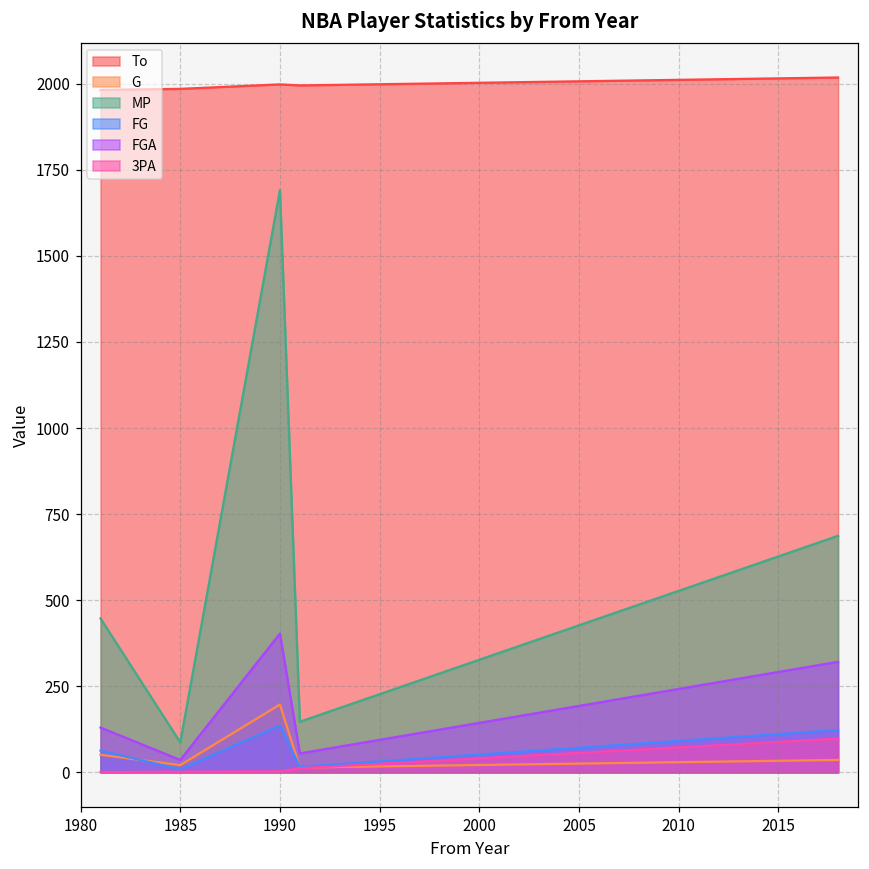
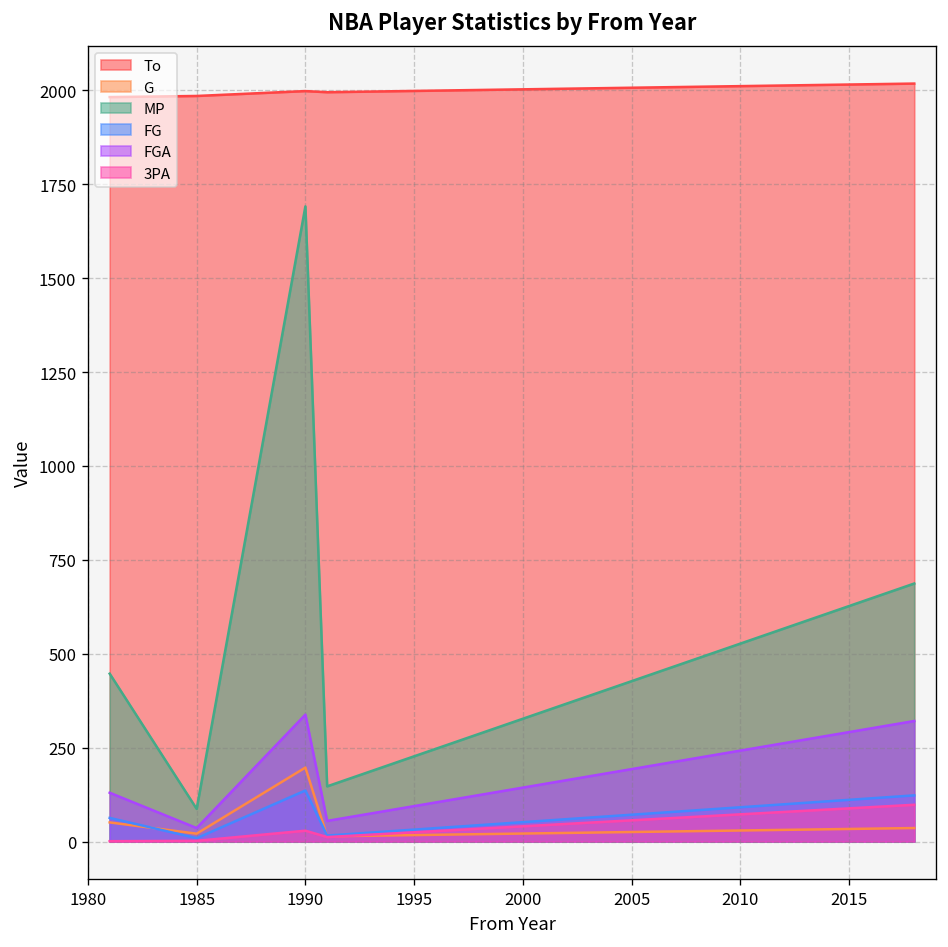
  {
    "MP": {
      "1985": 90,
      "1990": 1690
    },
    "FG": {
      "1990": 140
    },
    "FGA": {
      "1985": 40,
-     "1990": 400
+     "1990": 340
    },
    "3PA": {
-     "1990": 0
+     "1990": 30
    }
  }
